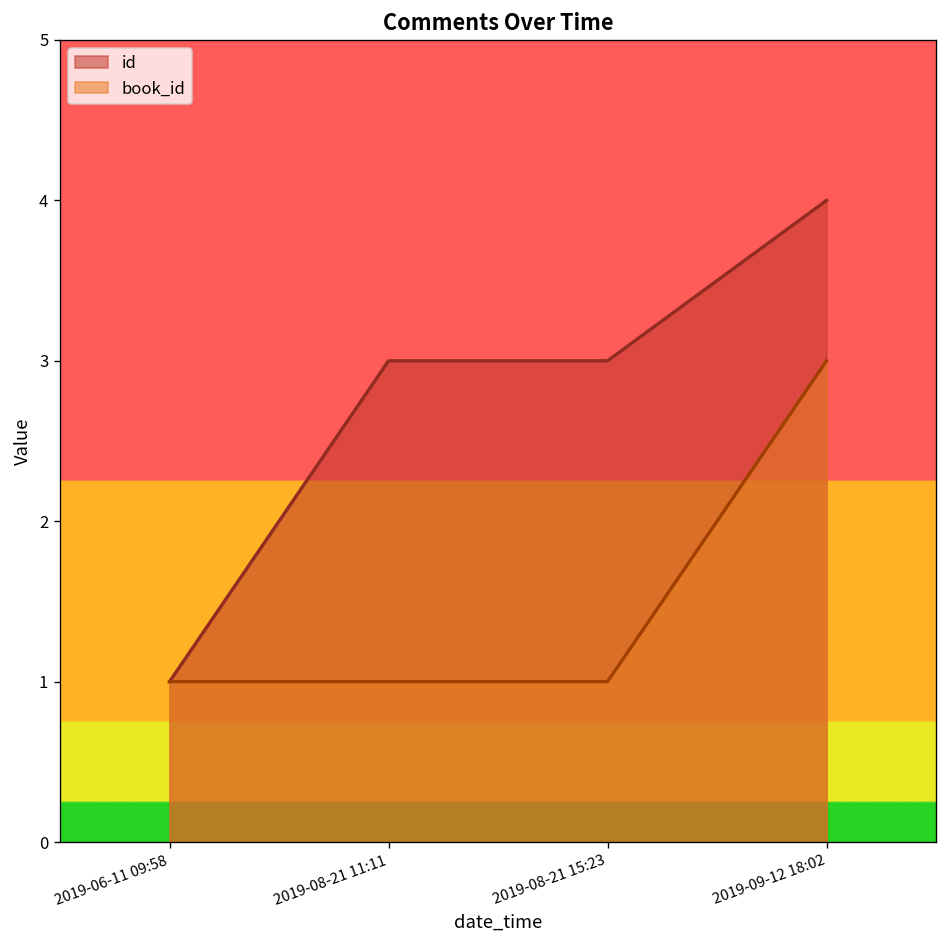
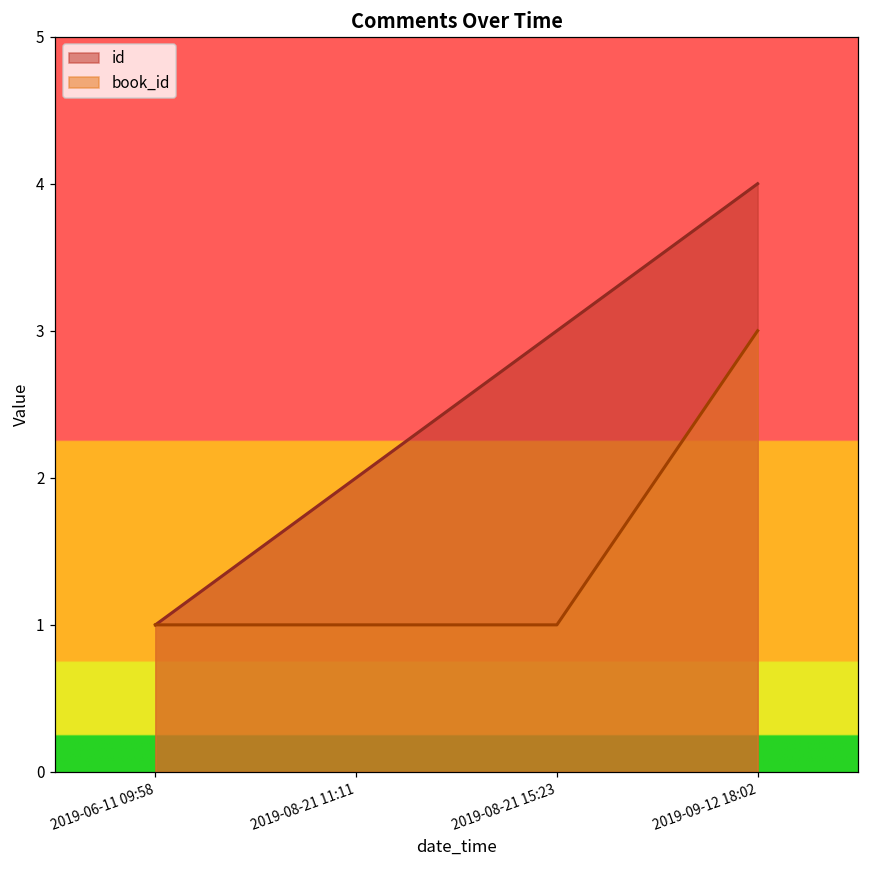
  {
    "id": {
-     "2019-08-21 11:11": 3,
+     "2019-08-21 11:11": 2,
      "2019-08-21 15:23": 3,
      "2019-09-12 18:02": 4
    },
    "book_id": {
      "2019-08-21 11:11": 1,
      "2019-08-21 15:23": 1,
      "2019-09-12 18:02": 3
    }
  }
